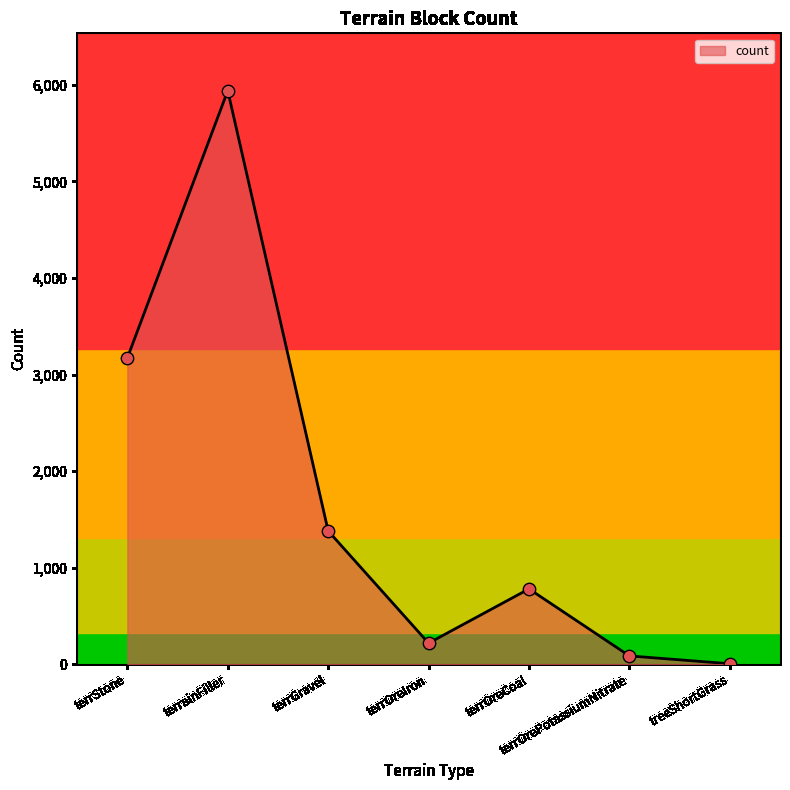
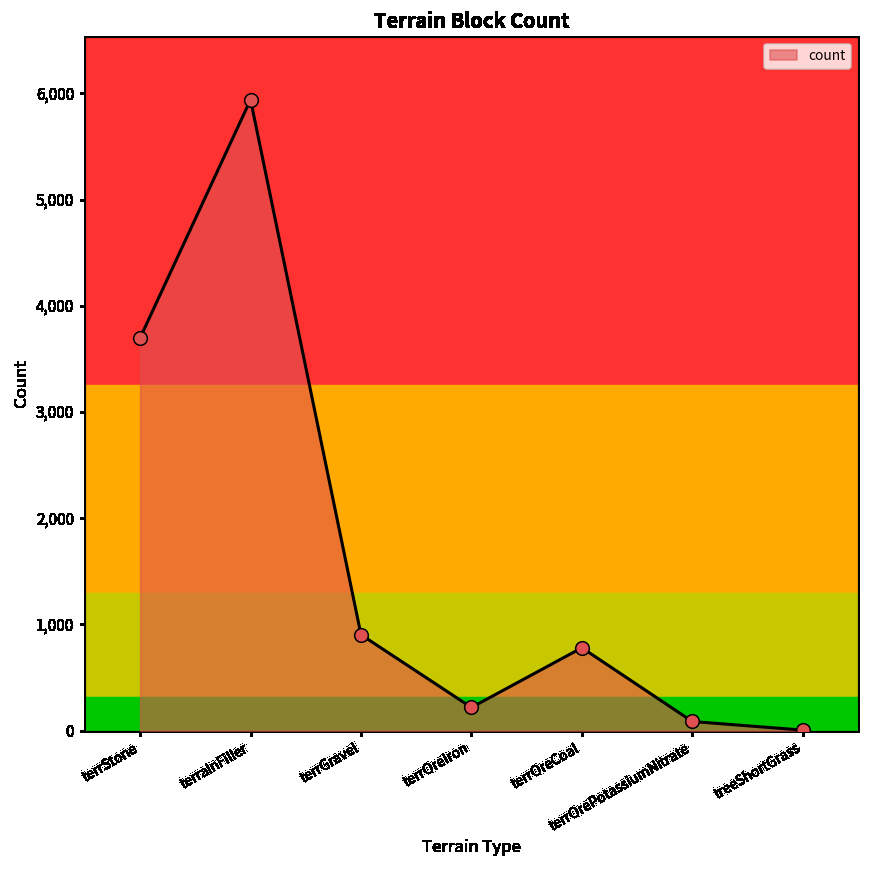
  {
-   "terrStone": "3,200",
+   "terrStone": "3,700",
    "terrainFiller": "5,900",
-   "terrGravel": "1,400",
+   "terrGravel": "900",
    "terrOreIron": "200",
    "terrOreCoal": "800",
    "terrOrePotassiumNitrate": "100",
    "treeShortGrass": "0"
  }
